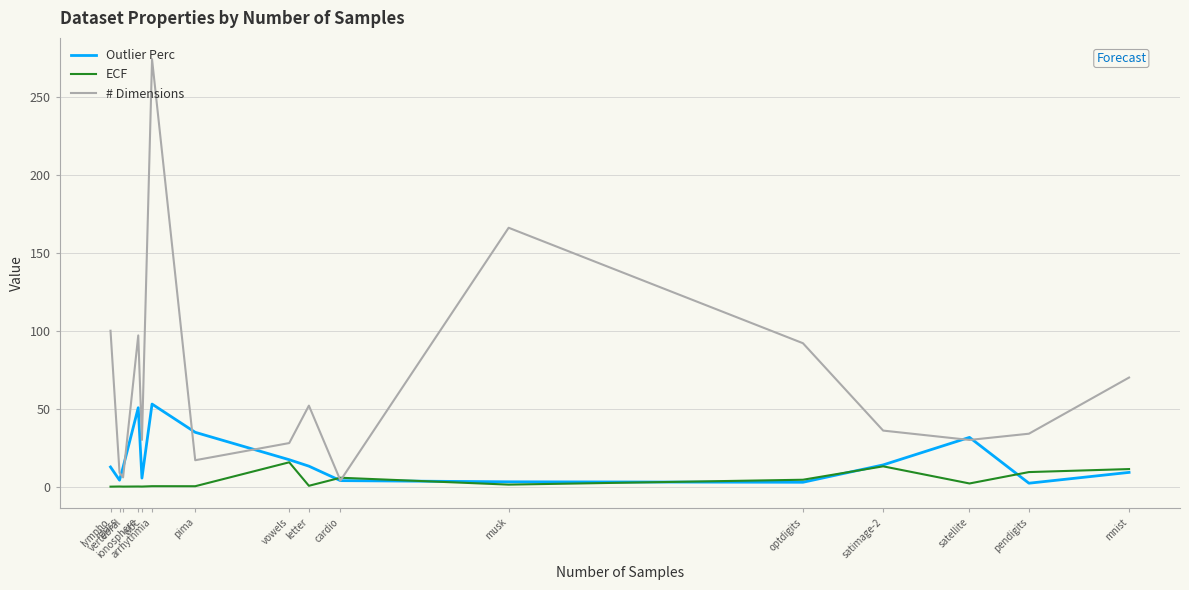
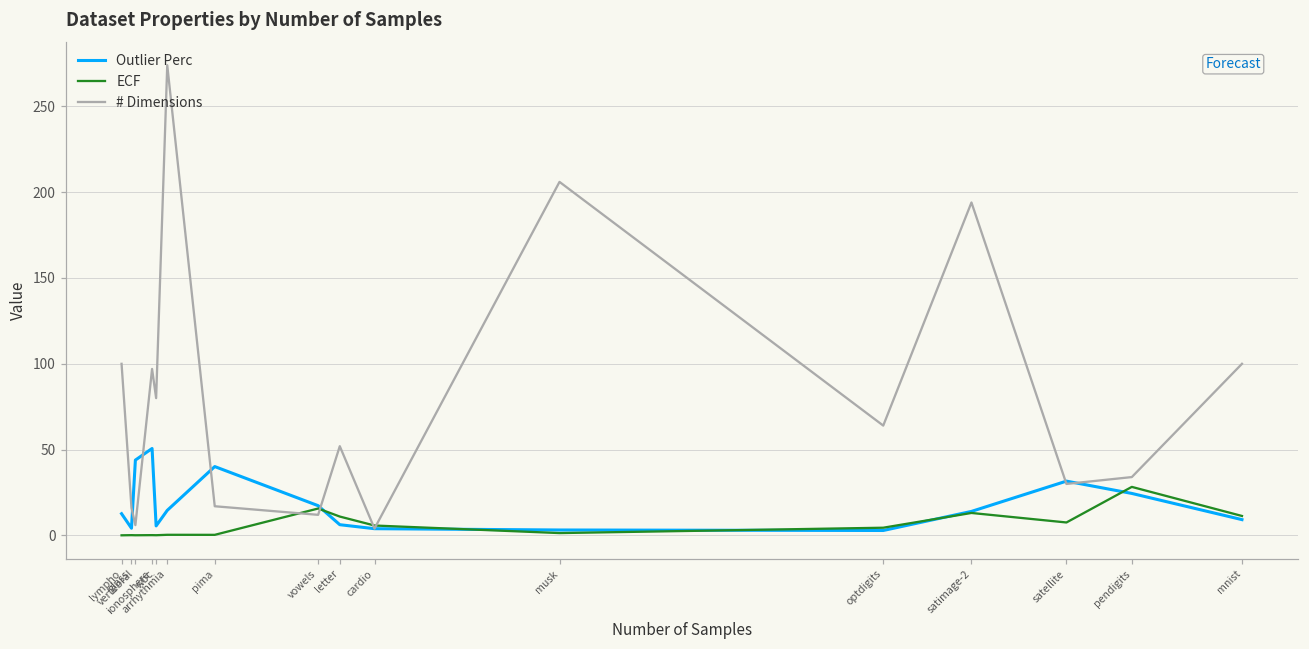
  {
    "Outlier Perc": {
      "lympho": 13,
      "glass": 4,
-     "vertebral": 13,
+     "vertebral": 44,
      "ionosphere": 51,
      "wbc": 6,
-     "arrhythmia": 53,
-     "pima": 35,
+     "arrhythmia": 15,
+     "pima": 40,
      "vowels": 17,
-     "letter": 13,
+     "letter": 6,
      "musk": 3,
      "optdigits": 3,
-     "pendigits": 2,
+     "pendigits": 24,
      "mnist": 9
    },
    "ECF": {
      "lympho": 0,
      "glass": 0,
      "vertebral": 0,
      "ionosphere": 0,
      "wbc": 0,
      "arrhythmia": 0,
      "pima": 0,
      "vowels": 16,
-     "letter": 1,
+     "letter": 11,
      "cardio": 6,
      "musk": 1,
      "optdigits": 4,
-     "satellite": 2,
-     "pendigits": 9,
+     "satellite": 8,
+     "pendigits": 28,
      "mnist": 11
    },
    "# Dimensions": {
      "lympho": 100,
-     "glass": 9,
+     "glass": 16,
      "vertebral": 6,
      "ionosphere": 97,
-     "wbc": 30,
+     "wbc": 80,
      "arrhythmia": 274,
      "pima": 17,
-     "vowels": 28,
+     "vowels": 12,
      "letter": 52,
-     "musk": 166,
-     "optdigits": 92,
-     "satimage-2": 36,
+     "musk": 206,
+     "optdigits": 64,
+     "satimage-2": 194,
      "pendigits": 34,
-     "mnist": 70
+     "mnist": 100
    }
  }
